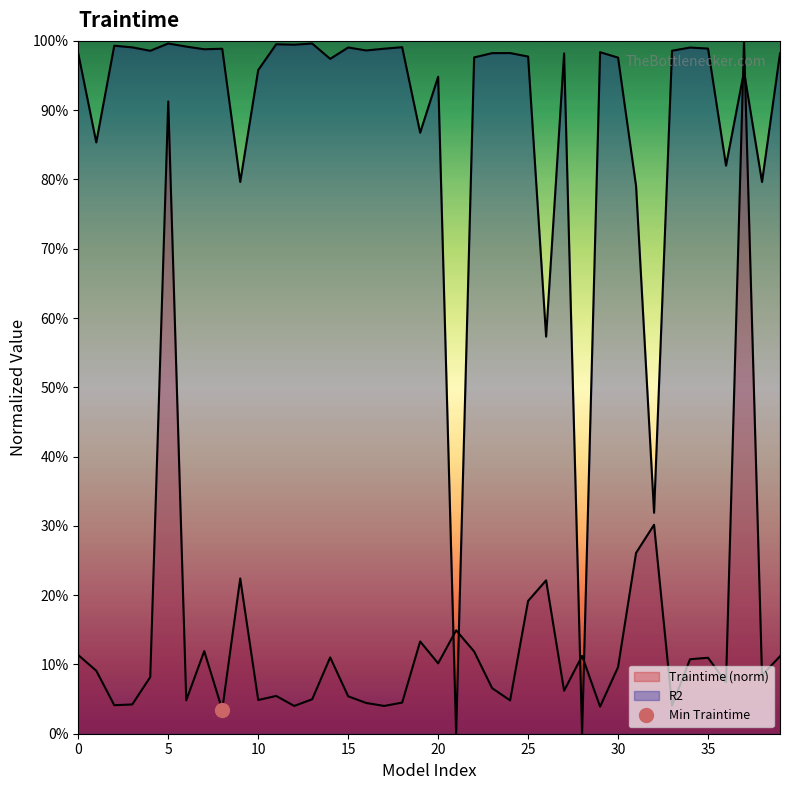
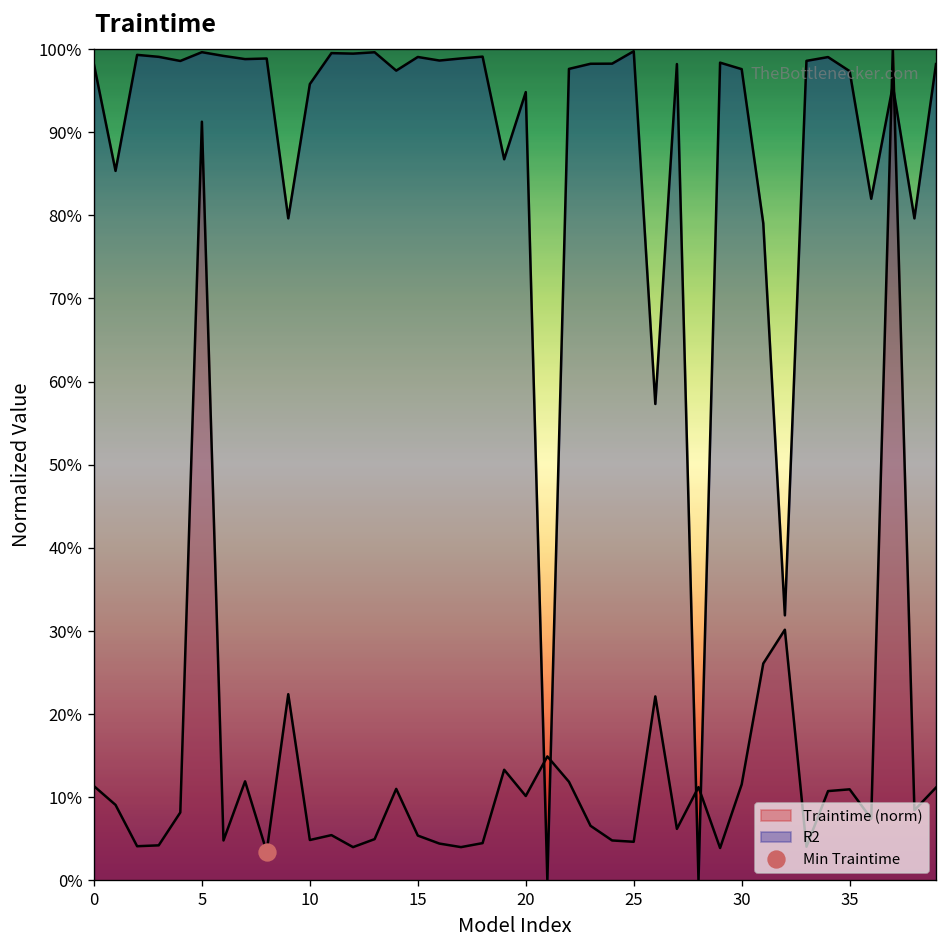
  {
    "Traintime (norm)": {
      "0": "11%",
      "5": "91%",
      "10": "5%",
      "15": "5%",
      "20": "10%",
-     "25": "19%",
-     "30": "10%",
+     "25": "5%",
+     "30": "12%",
      "35": "11%"
    },
    "R2": {
      "0": "98%",
      "5": "100%",
      "10": "96%",
      "15": "99%",
      "20": "95%",
-     "25": "98%",
+     "25": "100%",
      "30": "98%",
-     "35": "99%"
+     "35": "97%"
    }
  }
